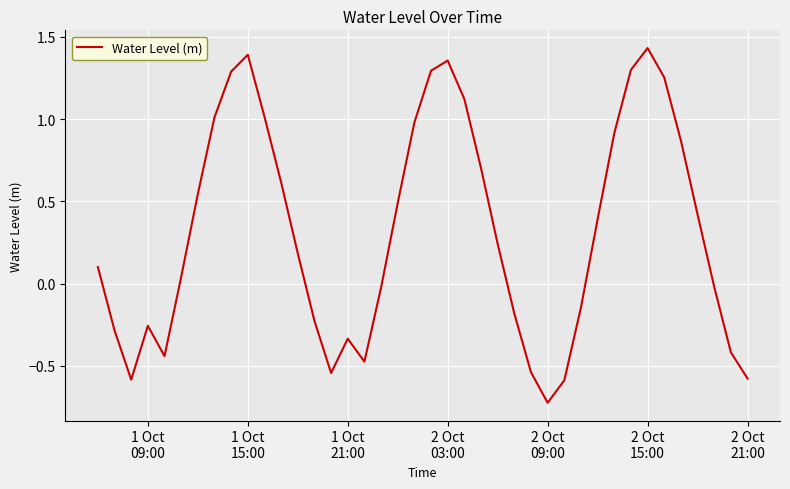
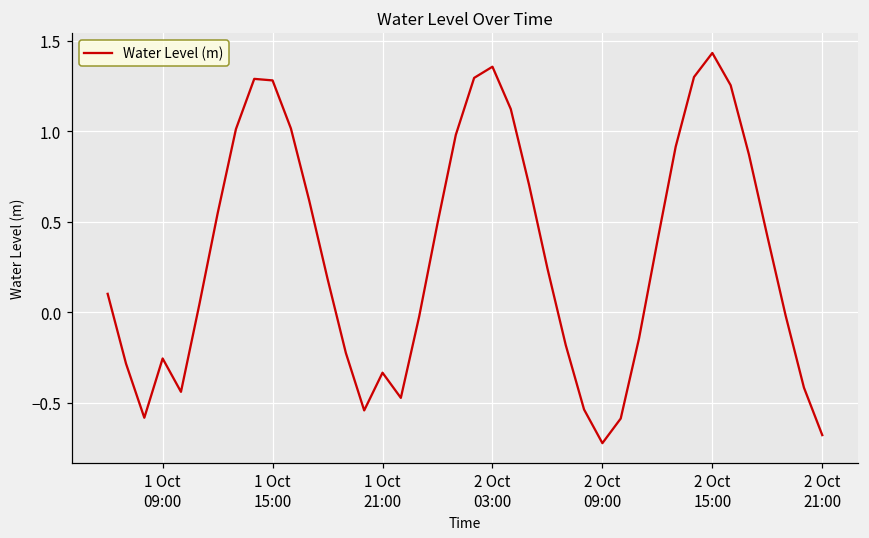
  {
    "1 Oct 09:00": -0.26,
-   "1 Oct 15:00": 1.39,
+   "1 Oct 15:00": 1.28,
    "1 Oct 21:00": -0.33,
    "2 Oct 03:00": 1.36,
    "2 Oct 09:00": -0.72,
    "2 Oct 15:00": 1.43,
-   "2 Oct 21:00": -0.58
+   "2 Oct 21:00": -0.68
  }
